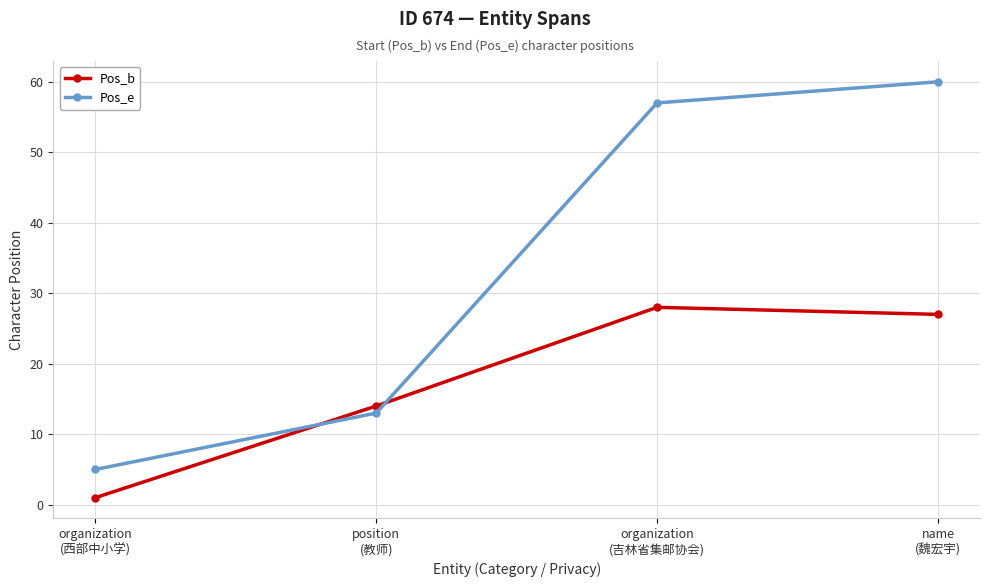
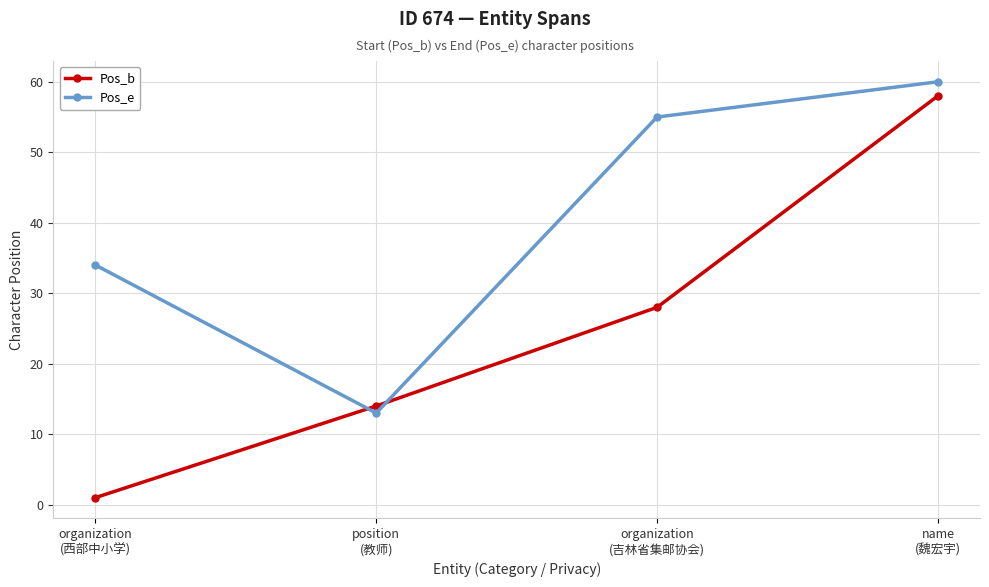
  {
    "Pos_b": {
      "organization (西部中小学)": 1,
      "position (教师)": 14,
      "organization (吉林省集邮协会)": 28,
-     "name (魏宏宇)": 27
+     "name (魏宏宇)": 58
    },
    "Pos_e": {
-     "organization (西部中小学)": 5,
+     "organization (西部中小学)": 34,
      "position (教师)": 13,
-     "organization (吉林省集邮协会)": 57,
+     "organization (吉林省集邮协会)": 55,
      "name (魏宏宇)": 60
    }
  }
